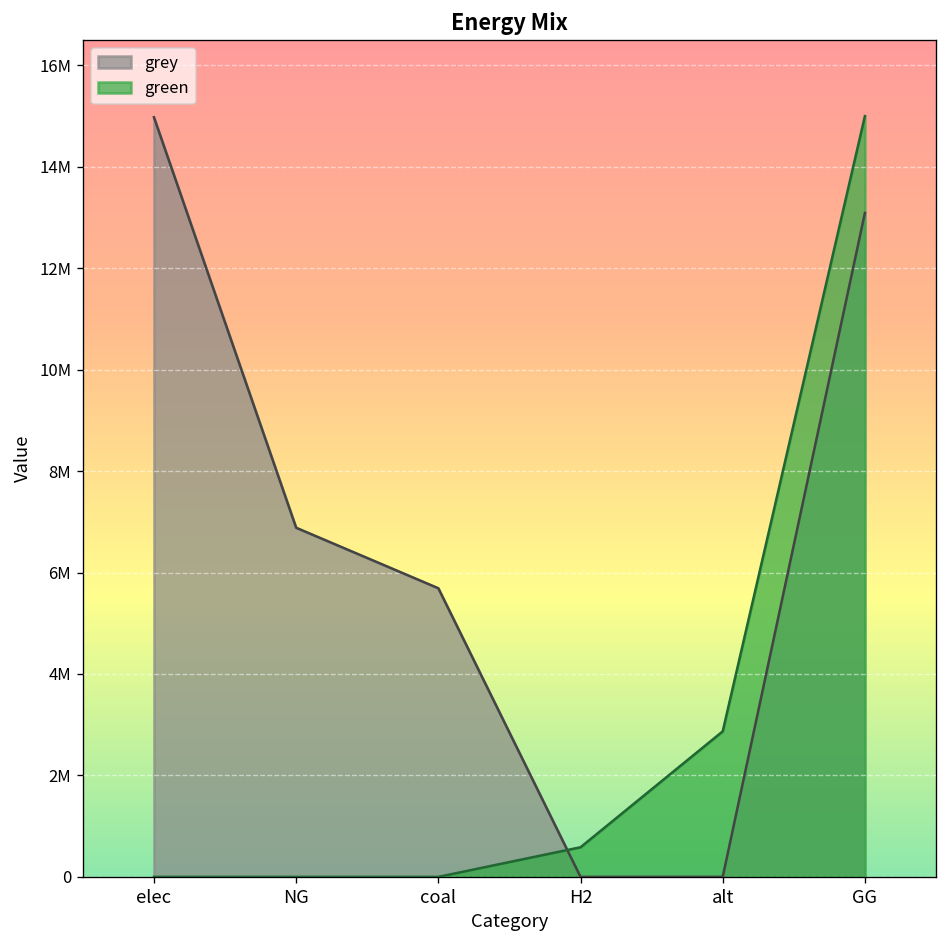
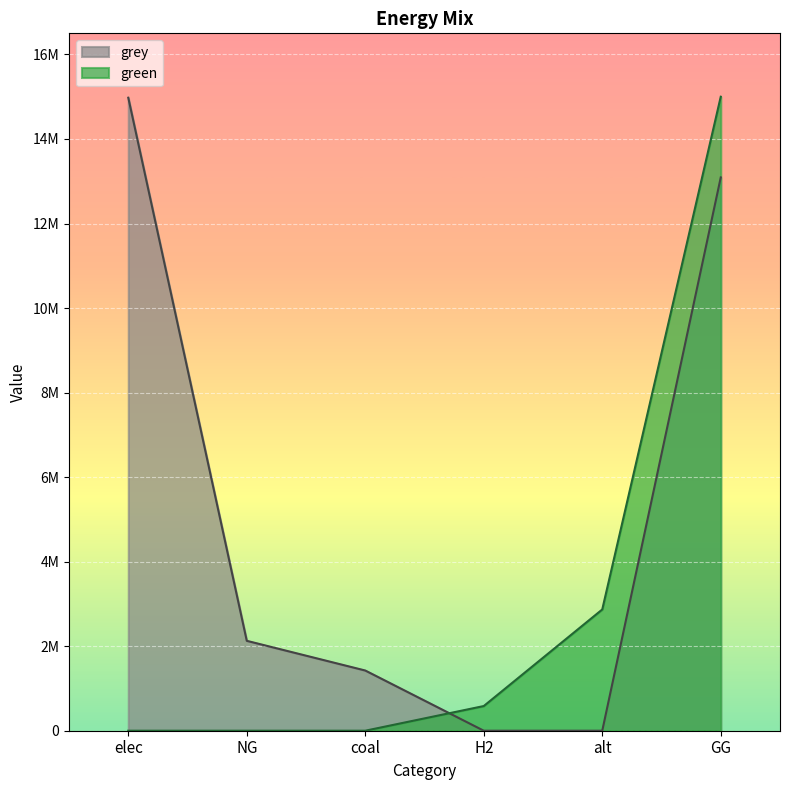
  {
    "grey": {
      "elec": 15000000,
-     "NG": 6900000,
-     "coal": 5700000,
+     "NG": 2100000,
+     "coal": 1400000,
      "H2": 0,
      "alt": 0,
      "GG": 13100000
    },
    "green": {
      "elec": 0,
      "NG": 0,
      "coal": 0,
      "H2": 600000,
      "alt": 2900000,
      "GG": 15000000
    }
  }
